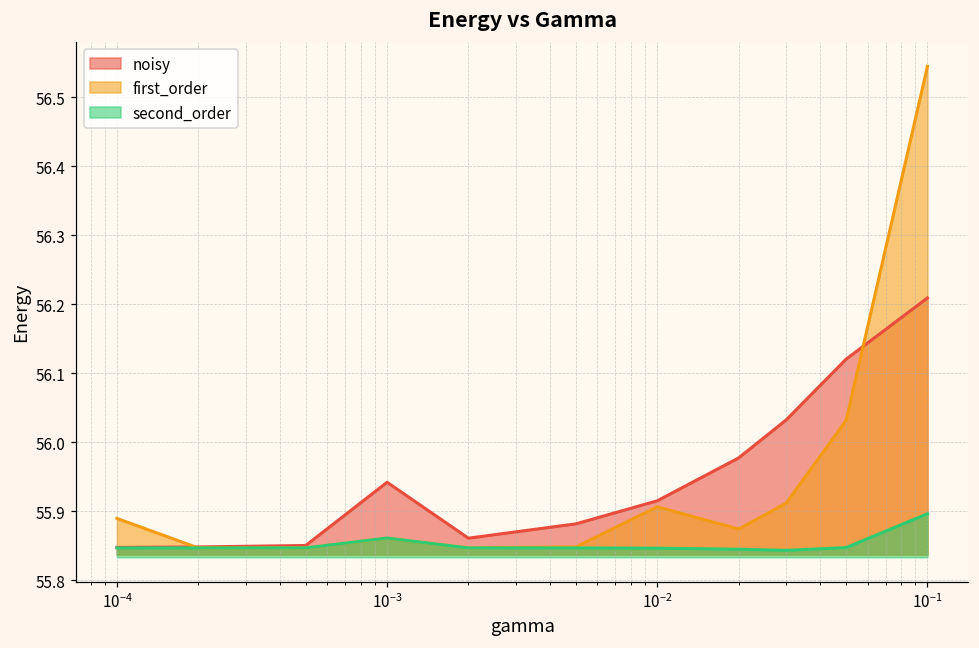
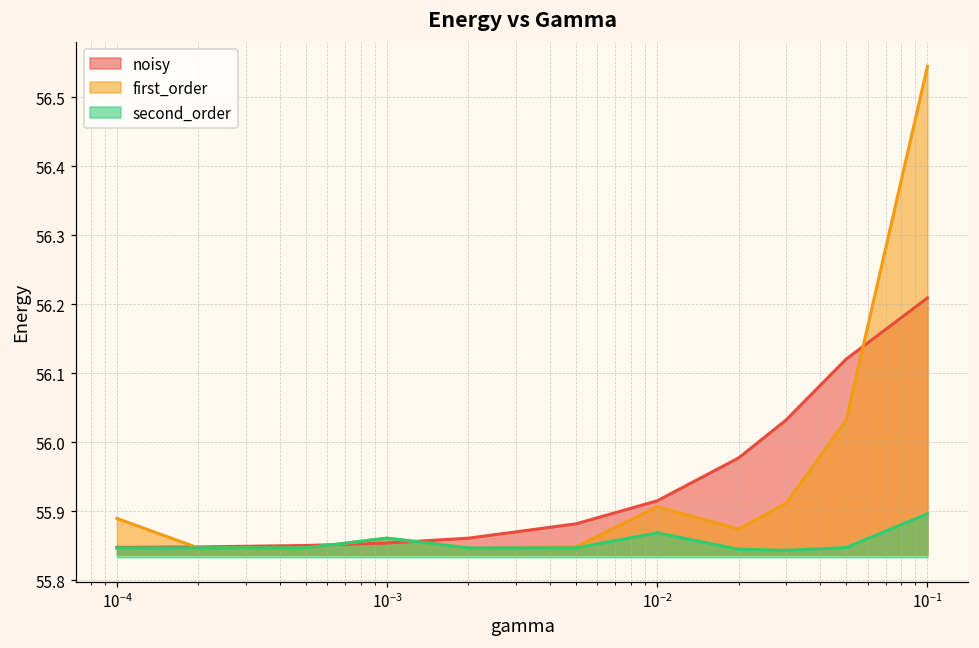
  {
    "noisy": {
-     "10^-3": 55.94,
+     "10^-3": 55.85,
      "10^-2": 55.92,
      "10^-1": 56.21
    },
    "first_order": {
      "10^-4": 55.89,
      "10^-2": 55.91,
      "10^-1": 56.54
    },
    "second_order": {
-     "10^-2": 55.85,
+     "10^-2": 55.87,
      "10^-1": 55.90
    }
  }
